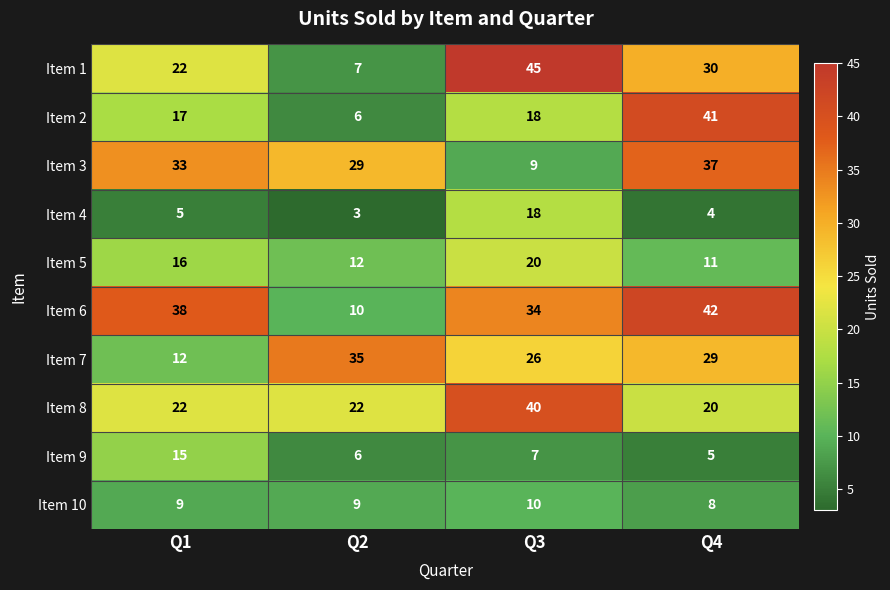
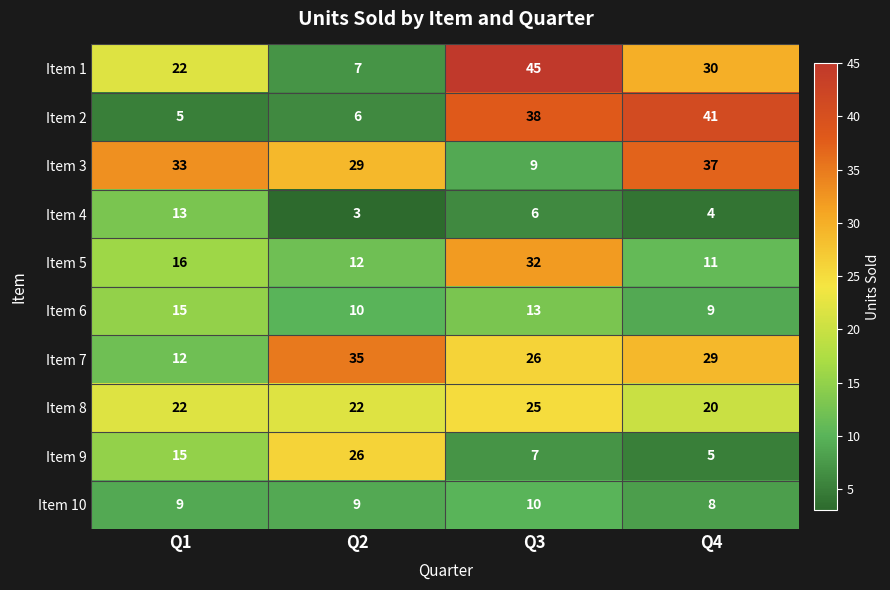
  {
    "Item 1": {
      "Q1": 22,
      "Q2": 7,
      "Q3": 45,
      "Q4": 30
    },
    "Item 2": {
-     "Q1": 17,
+     "Q1": 5,
      "Q2": 6,
-     "Q3": 18,
+     "Q3": 38,
      "Q4": 41
    },
    "Item 3": {
      "Q1": 33,
      "Q2": 29,
      "Q3": 9,
      "Q4": 37
    },
    "Item 4": {
-     "Q1": 5,
+     "Q1": 13,
      "Q2": 3,
-     "Q3": 18,
+     "Q3": 6,
      "Q4": 4
    },
    "Item 5": {
      "Q1": 16,
      "Q2": 12,
-     "Q3": 20,
+     "Q3": 32,
      "Q4": 11
    },
    "Item 6": {
-     "Q1": 38,
+     "Q1": 15,
      "Q2": 10,
-     "Q3": 34,
-     "Q4": 42
+     "Q3": 13,
+     "Q4": 9
    },
    "Item 7": {
      "Q1": 12,
      "Q2": 35,
      "Q3": 26,
      "Q4": 29
    },
    "Item 8": {
      "Q1": 22,
      "Q2": 22,
-     "Q3": 40,
+     "Q3": 25,
      "Q4": 20
    },
    "Item 9": {
      "Q1": 15,
-     "Q2": 6,
+     "Q2": 26,
      "Q3": 7,
      "Q4": 5
    },
    "Item 10": {
      "Q1": 9,
      "Q2": 9,
      "Q3": 10,
      "Q4": 8
    }
  }
